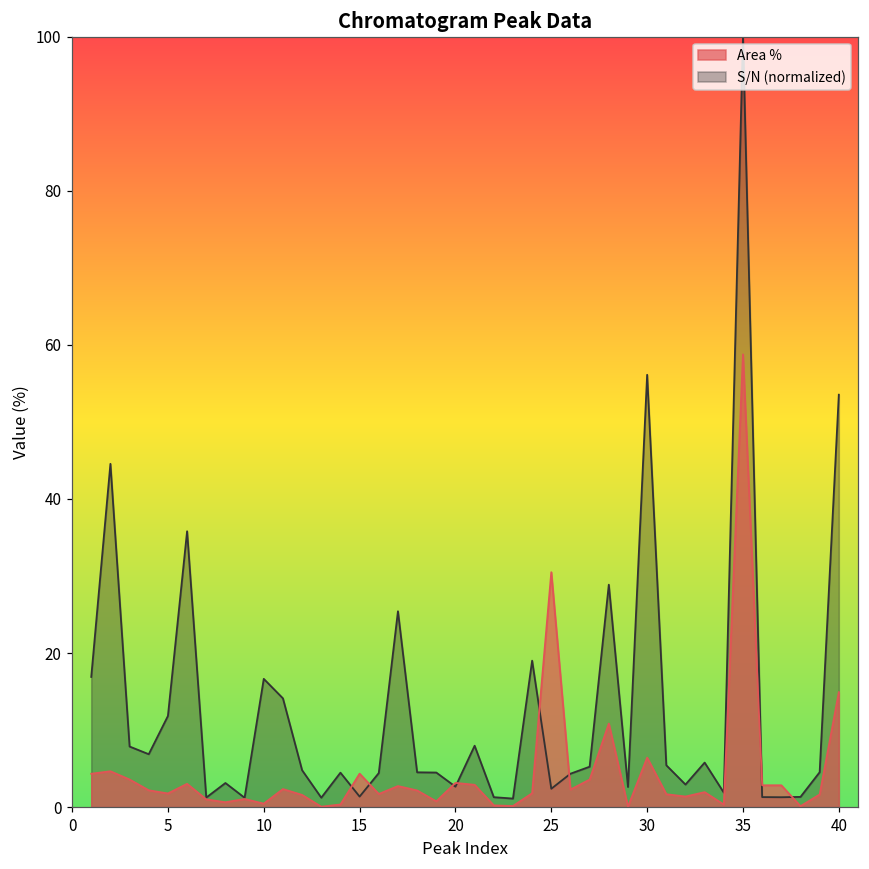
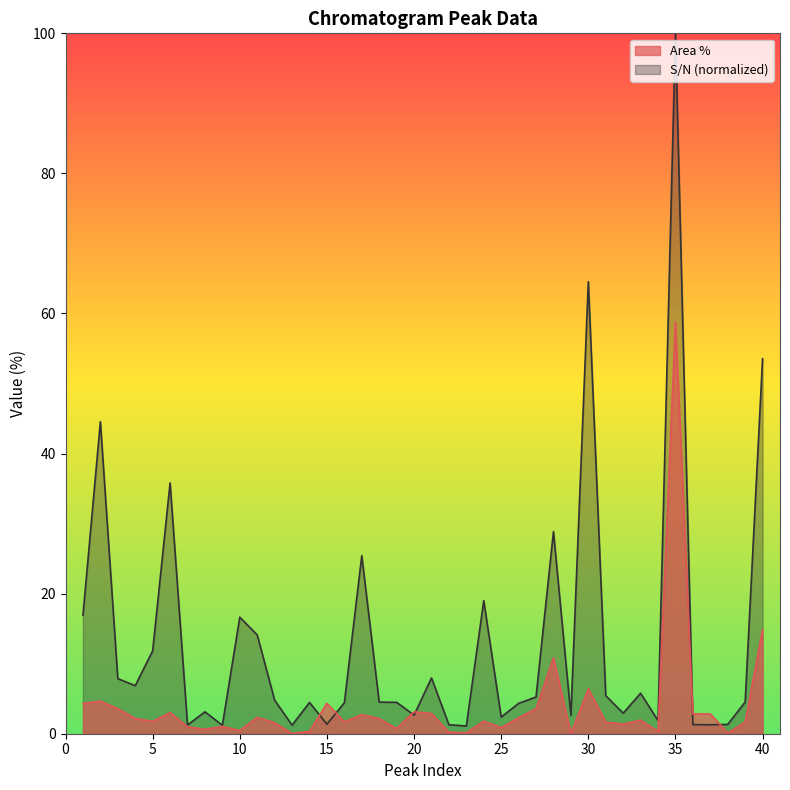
  {
    "Area %": {
      "5": 2,
      "10": 0,
      "15": 4,
      "20": 3,
-     "25": 30,
+     "25": 1,
      "30": 6,
      "35": 59,
      "40": 15
    },
    "S/N (normalized)": {
      "5": 12,
      "10": 17,
      "15": 1,
      "20": 3,
      "25": 2,
-     "30": 56,
+     "30": 65,
      "35": 100,
      "40": 54
    }
  }
